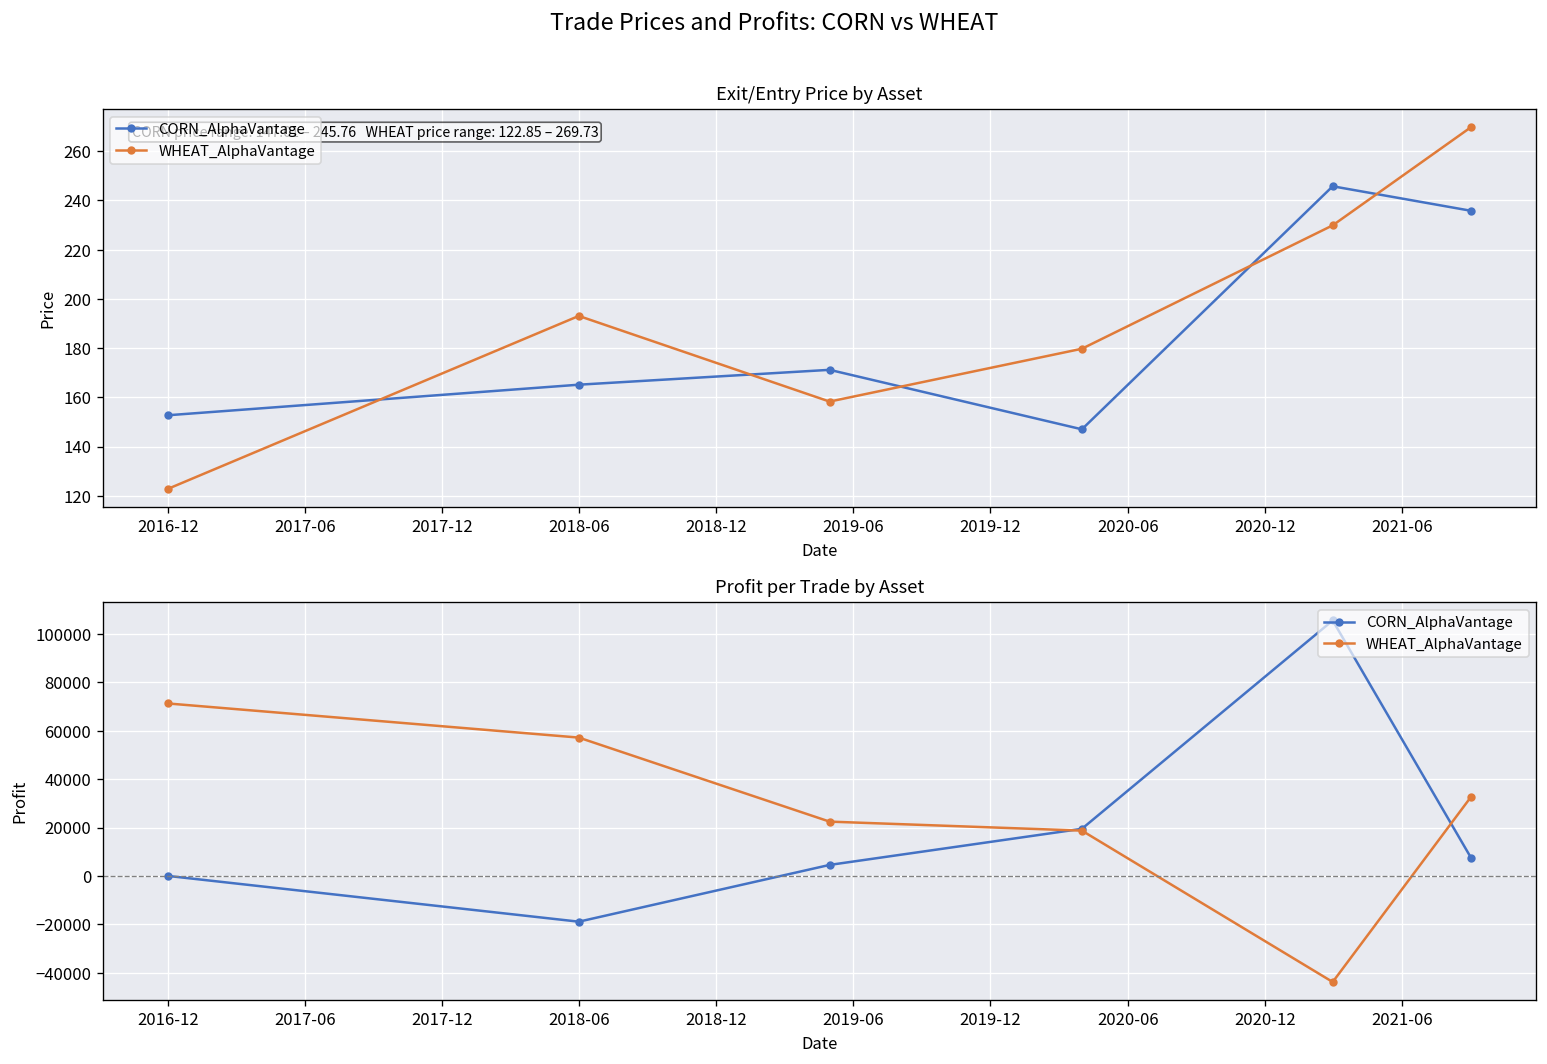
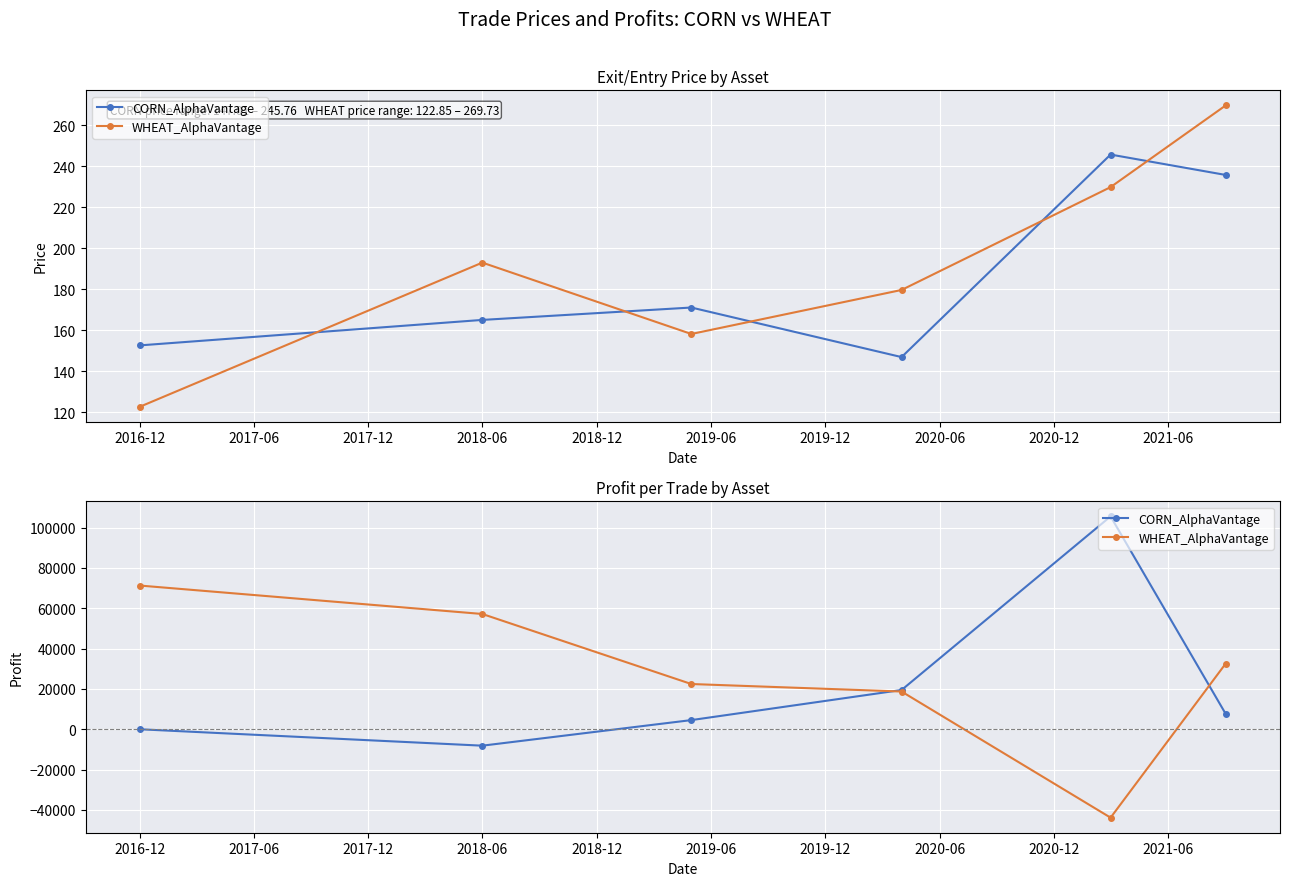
  {
    "Exit/Entry Price by Asset": {
      "CORN_AlphaVantage": {
        "2016-12": 153,
        "2018-06": 165
      },
      "WHEAT_AlphaVantage": {
        "2016-12": 123,
        "2018-06": 193
      }
    },
    "Profit per Trade by Asset": {
      "CORN_AlphaVantage": {
        "2016-12": 0,
-       "2018-06": -19000
+       "2018-06": -8000
      },
      "WHEAT_AlphaVantage": {
        "2016-12": 71000,
        "2018-06": 57000
      }
    }
  }
